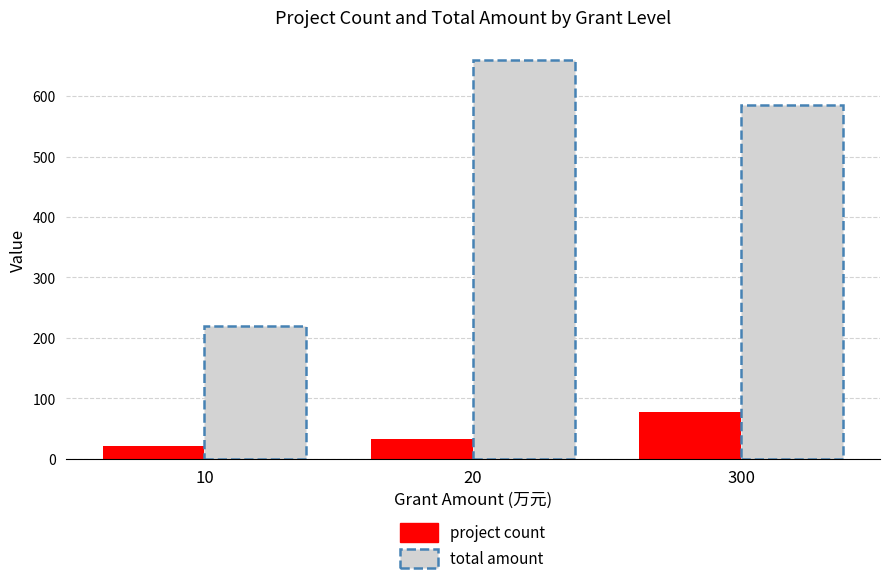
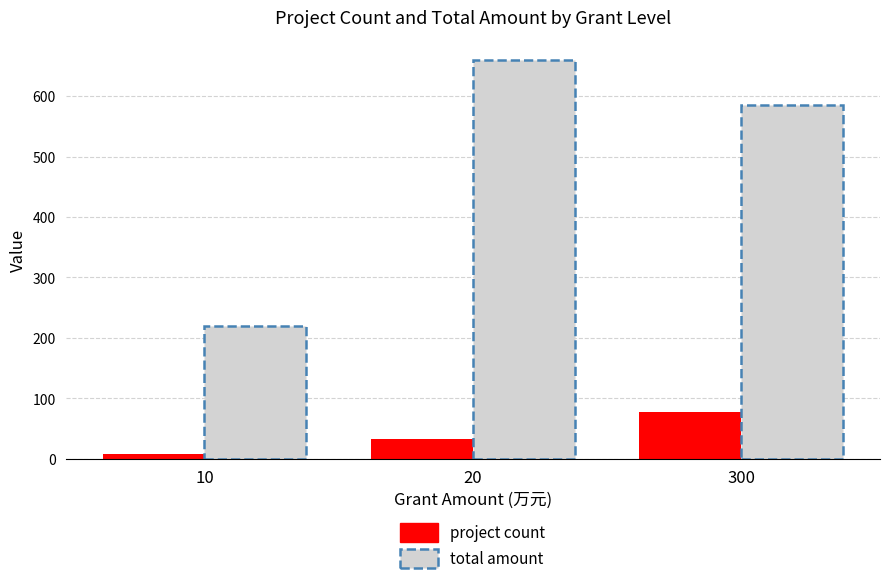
  {
    "project count": {
-     "10": 20,
+     "10": 10,
      "20": 30,
      "300": 80
    }
  }
